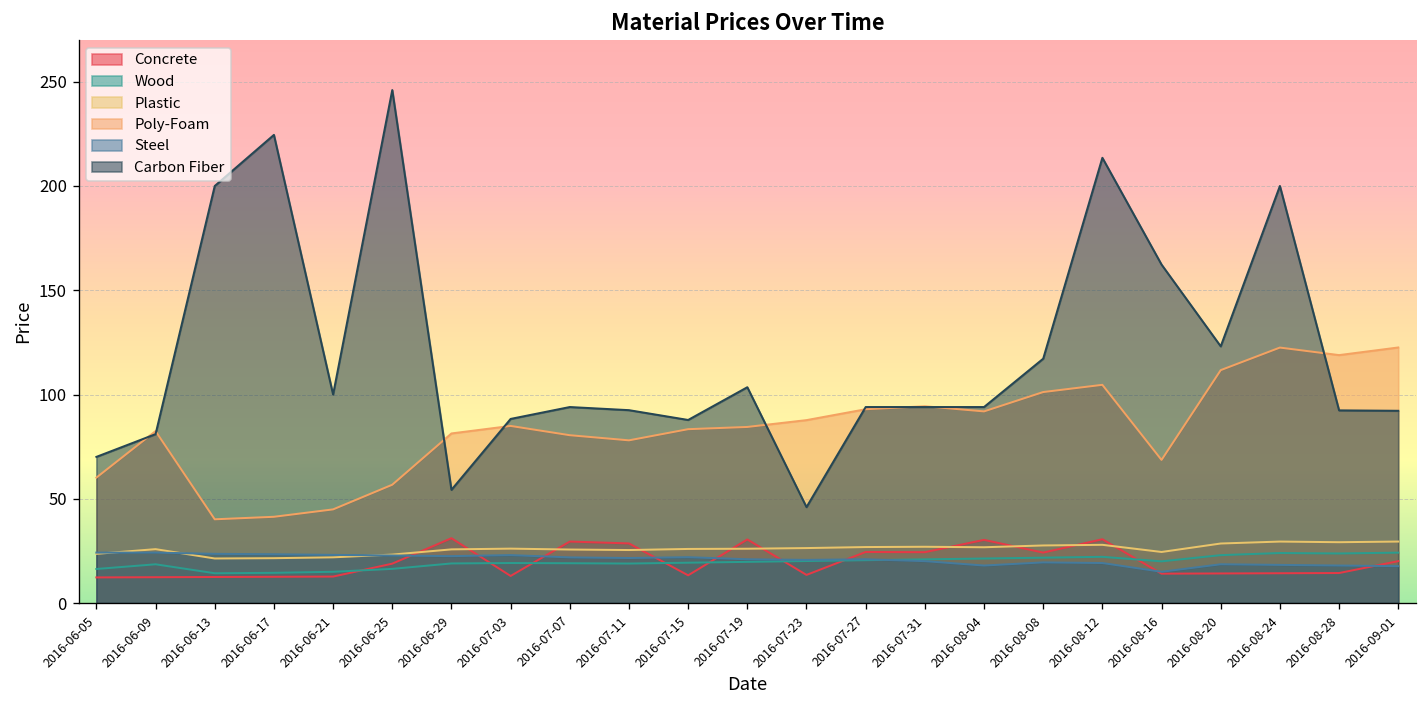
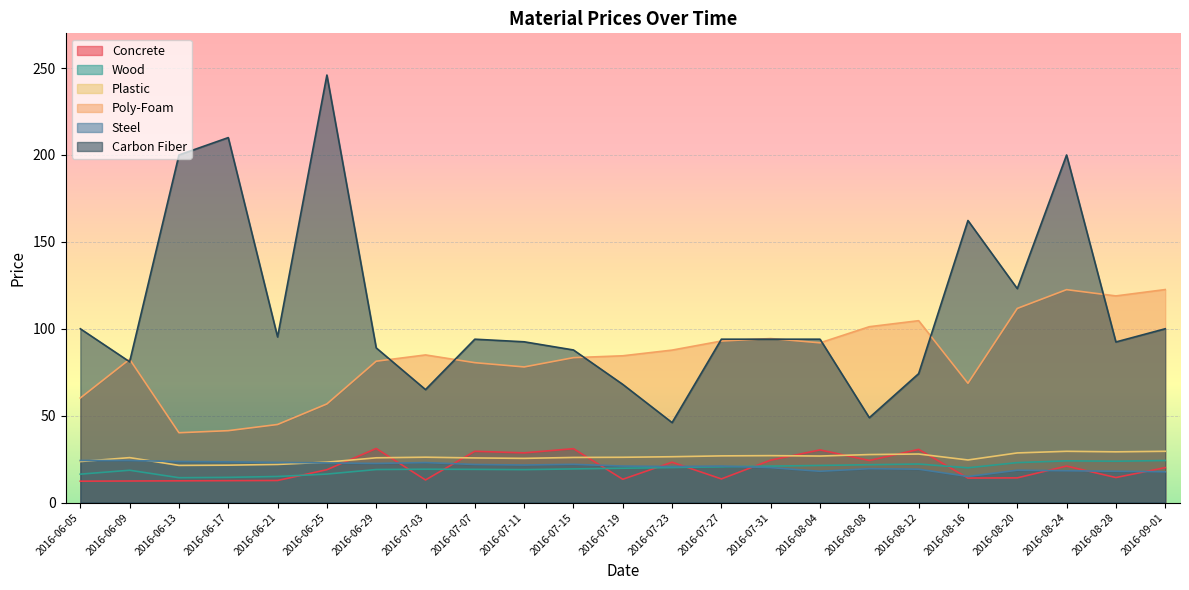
  {
    "Concrete": {
      "2016-06-05": 12,
      "2016-06-09": 12,
      "2016-06-13": 13,
      "2016-06-17": 13,
      "2016-06-21": 13,
      "2016-06-25": 19,
      "2016-06-29": 31,
      "2016-07-03": 13,
      "2016-07-07": 30,
      "2016-07-11": 29,
-     "2016-07-15": 13,
-     "2016-07-19": 31,
-     "2016-07-23": 14,
-     "2016-07-27": 25,
+     "2016-07-15": 31,
+     "2016-07-19": 13,
+     "2016-07-23": 23,
+     "2016-07-27": 14,
      "2016-07-31": 24,
      "2016-08-04": 30,
      "2016-08-08": 24,
      "2016-08-12": 31,
      "2016-08-20": 14,
-     "2016-08-24": 14,
+     "2016-08-24": 21,
      "2016-08-28": 14,
      "2016-09-01": 20
    },
    "Carbon Fiber": {
-     "2016-06-05": 70,
+     "2016-06-05": 100,
      "2016-06-09": 81,
-     "2016-06-17": 225,
-     "2016-06-21": 100,
+     "2016-06-17": 210,
+     "2016-06-21": 95,
      "2016-06-25": 246,
-     "2016-06-29": 54,
-     "2016-07-03": 88,
+     "2016-06-29": 89,
+     "2016-07-03": 65,
      "2016-07-07": 94,
      "2016-07-11": 93,
      "2016-07-15": 88,
-     "2016-07-19": 104,
+     "2016-07-19": 68,
      "2016-07-23": 46,
      "2016-08-04": 94,
-     "2016-08-08": 117,
-     "2016-08-12": 214,
+     "2016-08-08": 49,
+     "2016-08-12": 74,
      "2016-08-16": 162,
      "2016-08-20": 123,
      "2016-08-24": 200,
      "2016-08-28": 92,
-     "2016-09-01": 92
+     "2016-09-01": 100
    }
  }
